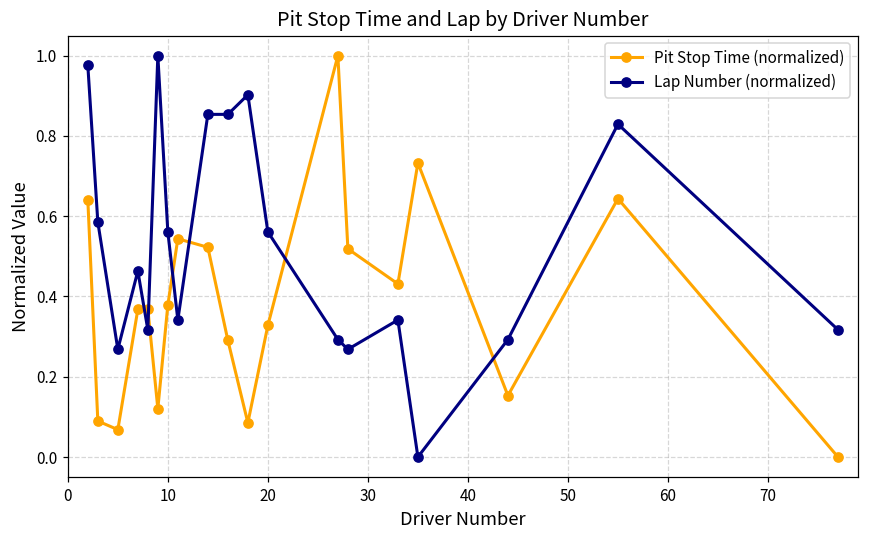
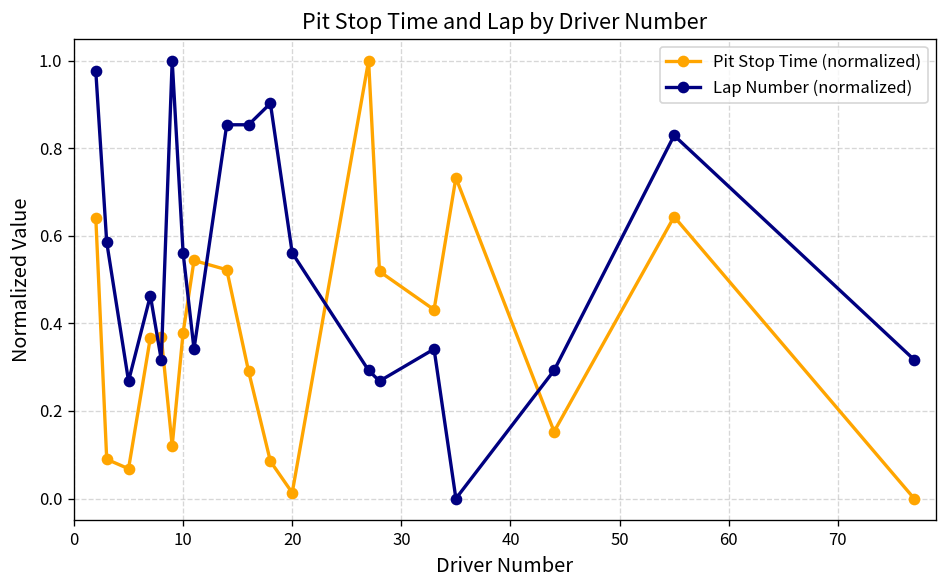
  {
    "Pit Stop Time (normalized)": {
      "10": 0.38,
-     "20": 0.33
+     "20": 0.01
    },
    "Lap Number (normalized)": {
      "10": 0.56,
      "20": 0.56
    }
  }
